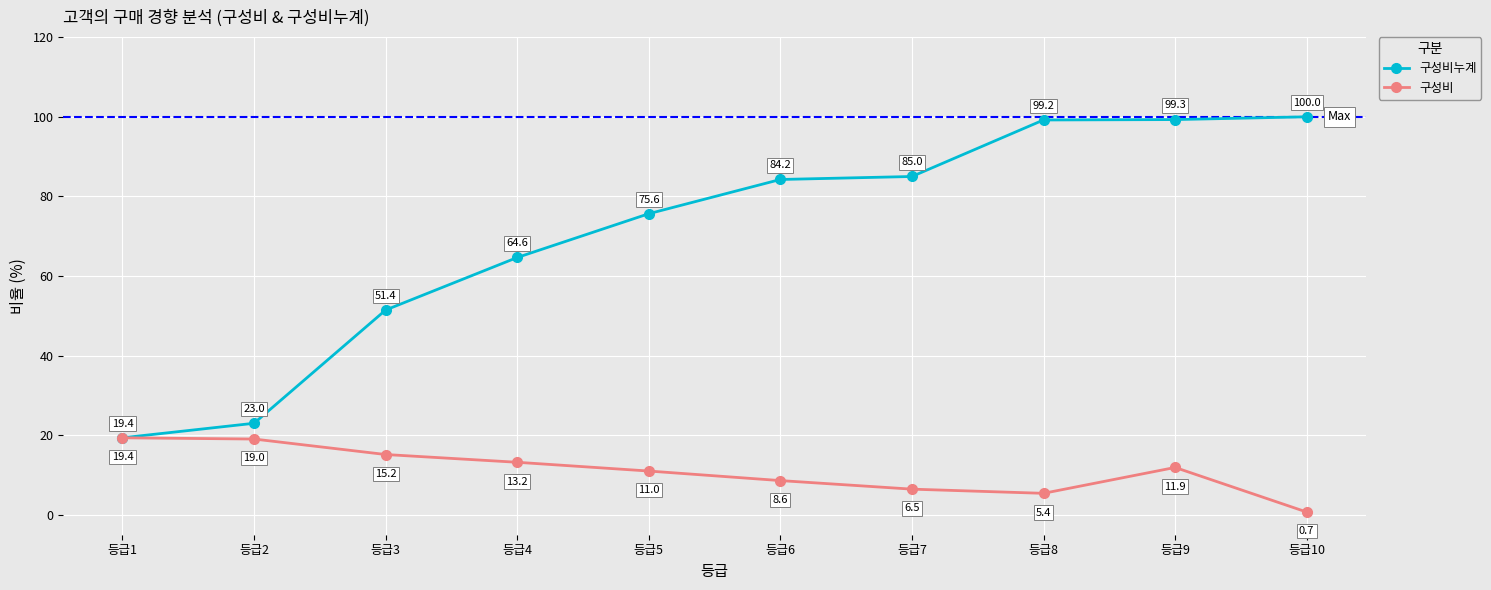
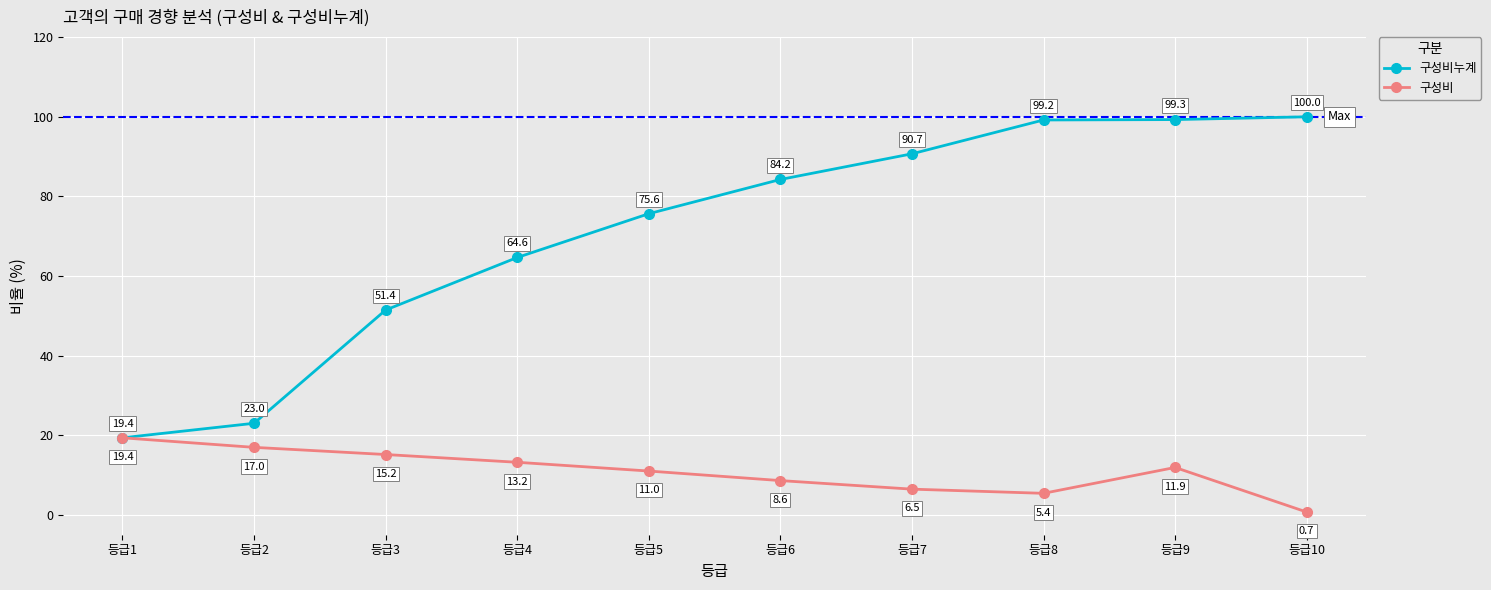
  {
    "구성비누계": {
-     "등급7": 85.0
+     "등급7": 90.7
    },
    "구성비": {
-     "등급2": 19.0
+     "등급2": 17.0
    }
  }
